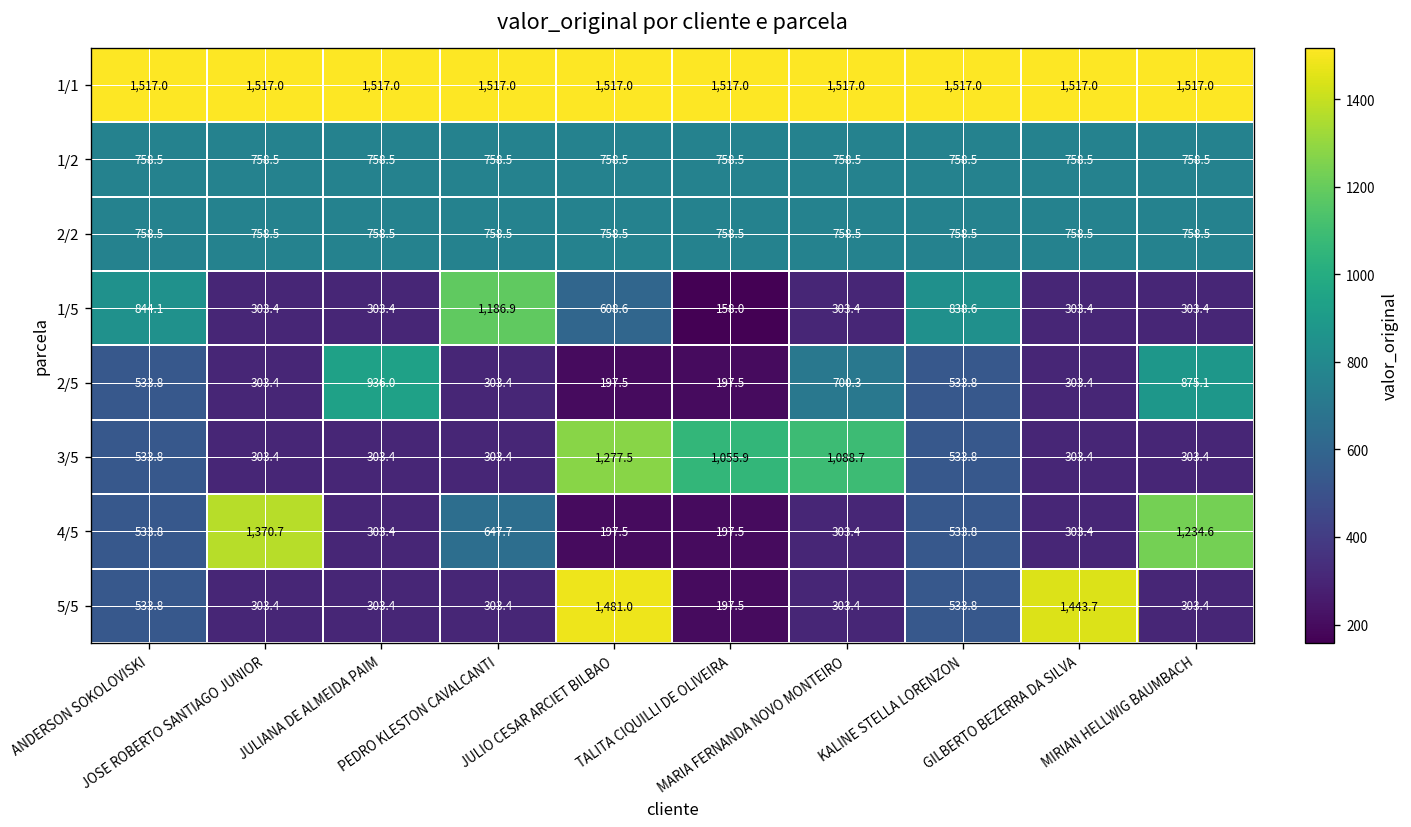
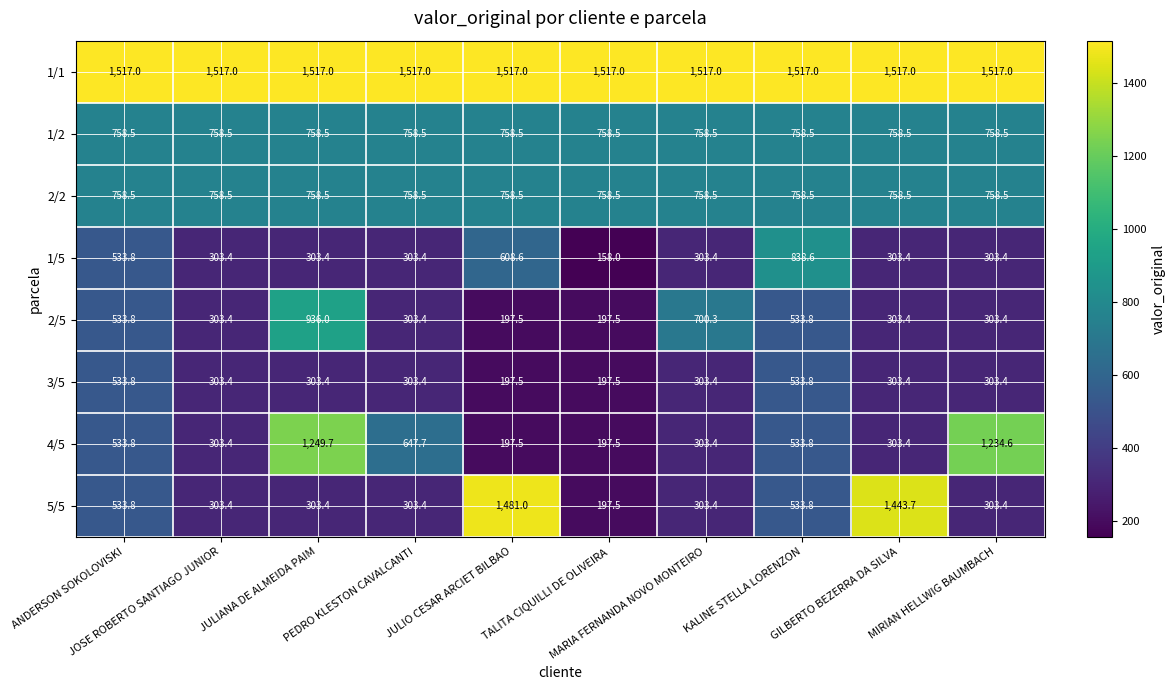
  {
    "1/1": {
      "ANDERSON SOKOLOVISKI": "1,517.0",
      "JOSE ROBERTO SANTIAGO JUNIOR": "1,517.0",
      "JULIANA DE ALMEIDA PAIM": "1,517.0",
      "PEDRO KLESTON CAVALCANTI": "1,517.0",
      "JULIO CESAR ARCIET BILBAO": "1,517.0",
      "TALITA CIQUILLI DE OLIVEIRA": "1,517.0",
      "MARIA FERNANDA NOVO MONTEIRO": "1,517.0",
      "KALINE STELLA LORENZON": "1,517.0",
      "GILBERTO BEZERRA DA SILVA": "1,517.0",
      "MIRIAN HELLWIG BAUMBACH": "1,517.0"
    },
    "1/2": {
      "ANDERSON SOKOLOVISKI": "758.5",
      "JOSE ROBERTO SANTIAGO JUNIOR": "758.5",
      "JULIANA DE ALMEIDA PAIM": "758.5",
      "PEDRO KLESTON CAVALCANTI": "758.5",
      "JULIO CESAR ARCIET BILBAO": "758.5",
      "TALITA CIQUILLI DE OLIVEIRA": "758.5",
      "MARIA FERNANDA NOVO MONTEIRO": "758.5",
      "KALINE STELLA LORENZON": "758.5",
      "GILBERTO BEZERRA DA SILVA": "758.5",
      "MIRIAN HELLWIG BAUMBACH": "758.5"
    },
    "2/2": {
      "ANDERSON SOKOLOVISKI": "758.5",
      "JOSE ROBERTO SANTIAGO JUNIOR": "758.5",
      "JULIANA DE ALMEIDA PAIM": "758.5",
      "PEDRO KLESTON CAVALCANTI": "758.5",
      "JULIO CESAR ARCIET BILBAO": "758.5",
      "TALITA CIQUILLI DE OLIVEIRA": "758.5",
      "MARIA FERNANDA NOVO MONTEIRO": "758.5",
      "KALINE STELLA LORENZON": "758.5",
      "GILBERTO BEZERRA DA SILVA": "758.5",
      "MIRIAN HELLWIG BAUMBACH": "758.5"
    },
    "1/5": {
-     "ANDERSON SOKOLOVISKI": "844.1",
+     "ANDERSON SOKOLOVISKI": "533.8",
      "JOSE ROBERTO SANTIAGO JUNIOR": "303.4",
      "JULIANA DE ALMEIDA PAIM": "303.4",
-     "PEDRO KLESTON CAVALCANTI": "1,186.9",
+     "PEDRO KLESTON CAVALCANTI": "303.4",
      "JULIO CESAR ARCIET BILBAO": "608.6",
      "TALITA CIQUILLI DE OLIVEIRA": "158.0",
      "MARIA FERNANDA NOVO MONTEIRO": "303.4",
      "KALINE STELLA LORENZON": "838.6",
      "GILBERTO BEZERRA DA SILVA": "303.4",
      "MIRIAN HELLWIG BAUMBACH": "303.4"
    },
    "2/5": {
      "ANDERSON SOKOLOVISKI": "533.8",
      "JOSE ROBERTO SANTIAGO JUNIOR": "303.4",
      "JULIANA DE ALMEIDA PAIM": "936.0",
      "PEDRO KLESTON CAVALCANTI": "303.4",
      "JULIO CESAR ARCIET BILBAO": "197.5",
      "TALITA CIQUILLI DE OLIVEIRA": "197.5",
      "MARIA FERNANDA NOVO MONTEIRO": "700.3",
      "KALINE STELLA LORENZON": "533.8",
      "GILBERTO BEZERRA DA SILVA": "303.4",
-     "MIRIAN HELLWIG BAUMBACH": "875.1"
+     "MIRIAN HELLWIG BAUMBACH": "303.4"
    },
    "3/5": {
      "ANDERSON SOKOLOVISKI": "533.8",
      "JOSE ROBERTO SANTIAGO JUNIOR": "303.4",
      "JULIANA DE ALMEIDA PAIM": "303.4",
      "PEDRO KLESTON CAVALCANTI": "303.4",
-     "JULIO CESAR ARCIET BILBAO": "1,277.5",
-     "TALITA CIQUILLI DE OLIVEIRA": "1,055.9",
-     "MARIA FERNANDA NOVO MONTEIRO": "1,088.7",
+     "JULIO CESAR ARCIET BILBAO": "197.5",
+     "TALITA CIQUILLI DE OLIVEIRA": "197.5",
+     "MARIA FERNANDA NOVO MONTEIRO": "303.4",
      "KALINE STELLA LORENZON": "533.8",
      "GILBERTO BEZERRA DA SILVA": "303.4",
      "MIRIAN HELLWIG BAUMBACH": "303.4"
    },
    "4/5": {
      "ANDERSON SOKOLOVISKI": "533.8",
-     "JOSE ROBERTO SANTIAGO JUNIOR": "1,370.7",
-     "JULIANA DE ALMEIDA PAIM": "303.4",
+     "JOSE ROBERTO SANTIAGO JUNIOR": "303.4",
+     "JULIANA DE ALMEIDA PAIM": "1,249.7",
      "PEDRO KLESTON CAVALCANTI": "647.7",
      "JULIO CESAR ARCIET BILBAO": "197.5",
      "TALITA CIQUILLI DE OLIVEIRA": "197.5",
      "MARIA FERNANDA NOVO MONTEIRO": "303.4",
      "KALINE STELLA LORENZON": "533.8",
      "GILBERTO BEZERRA DA SILVA": "303.4",
      "MIRIAN HELLWIG BAUMBACH": "1,234.6"
    },
    "5/5": {
      "ANDERSON SOKOLOVISKI": "533.8",
      "JOSE ROBERTO SANTIAGO JUNIOR": "303.4",
      "JULIANA DE ALMEIDA PAIM": "303.4",
      "PEDRO KLESTON CAVALCANTI": "303.4",
      "JULIO CESAR ARCIET BILBAO": "1,481.0",
      "TALITA CIQUILLI DE OLIVEIRA": "197.5",
      "MARIA FERNANDA NOVO MONTEIRO": "303.4",
      "KALINE STELLA LORENZON": "533.8",
      "GILBERTO BEZERRA DA SILVA": "1,443.7",
      "MIRIAN HELLWIG BAUMBACH": "303.4"
    }
  }
